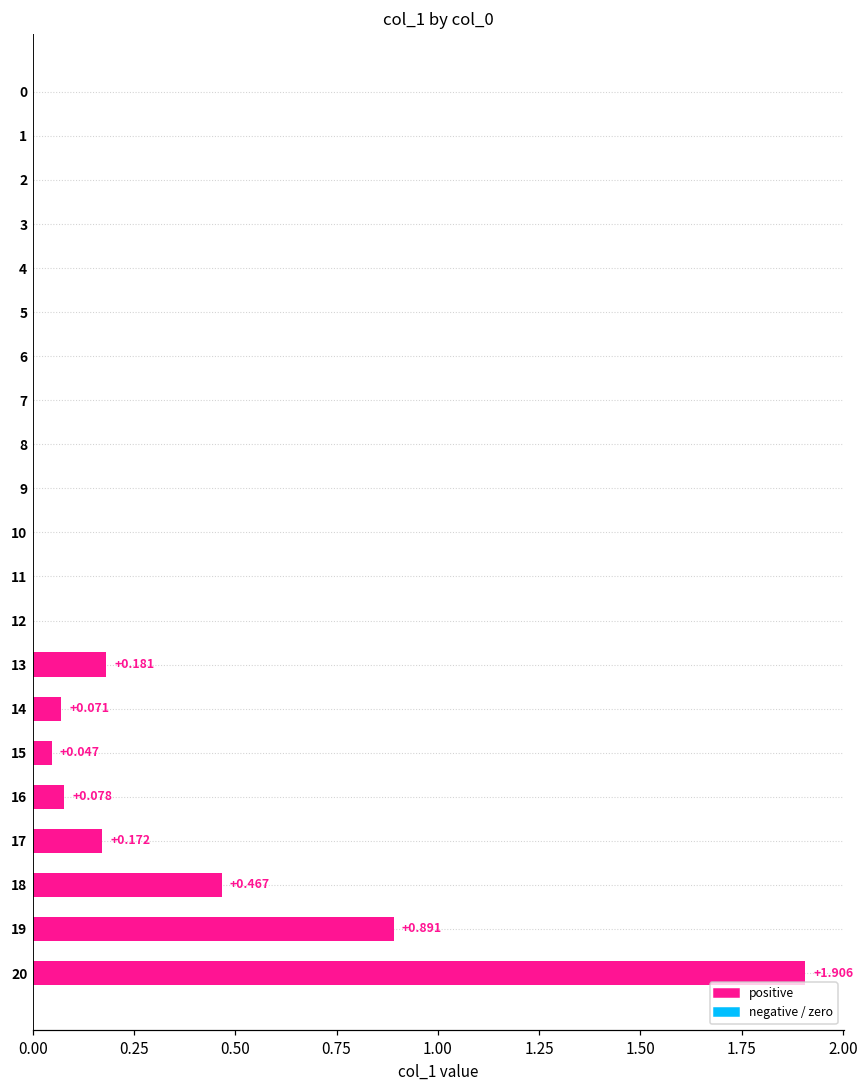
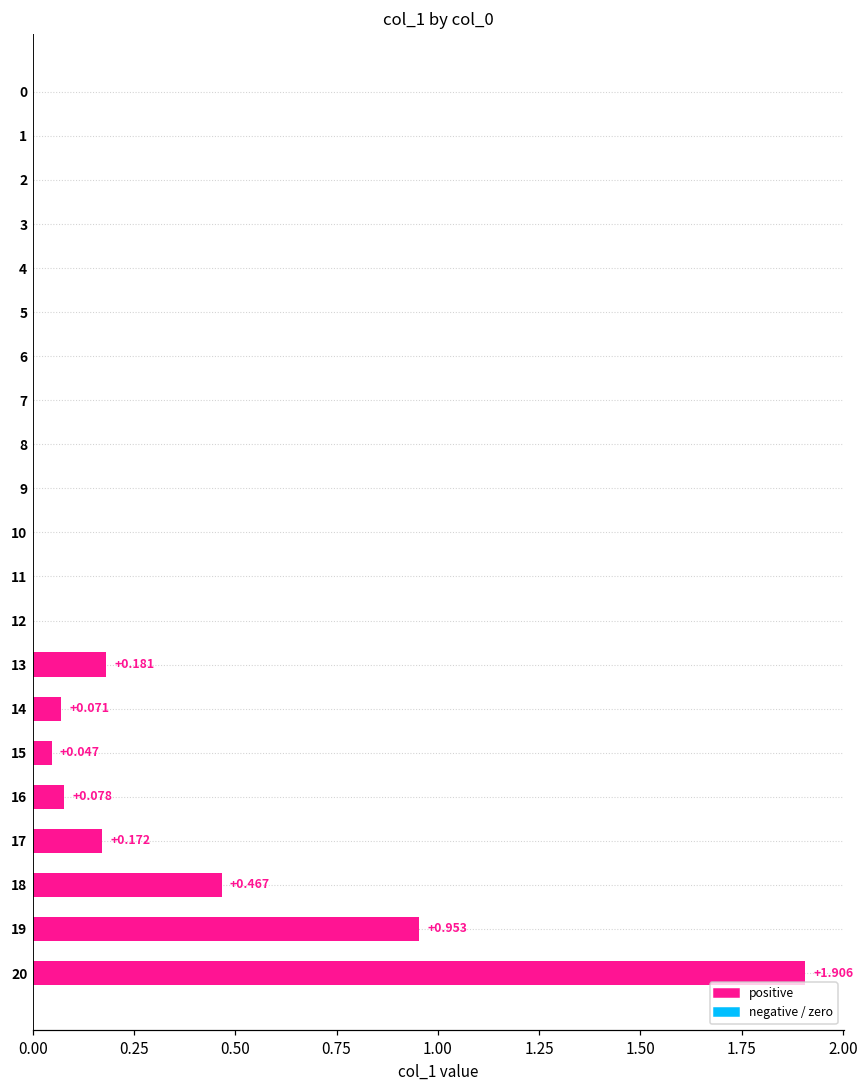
  {
    "13": "+0.181",
    "14": "+0.071",
    "15": "+0.047",
    "16": "+0.078",
    "17": "+0.172",
    "18": "+0.467",
-   "19": "+0.891",
+   "19": "+0.953",
    "20": "+1.906"
  }
